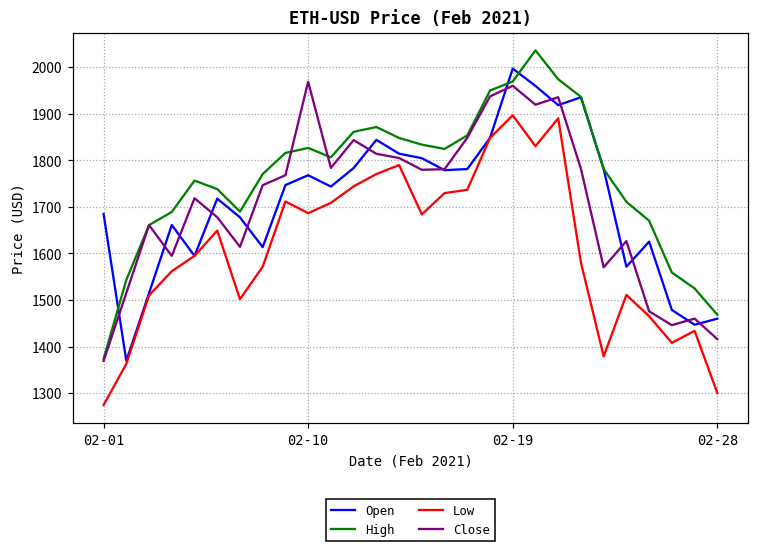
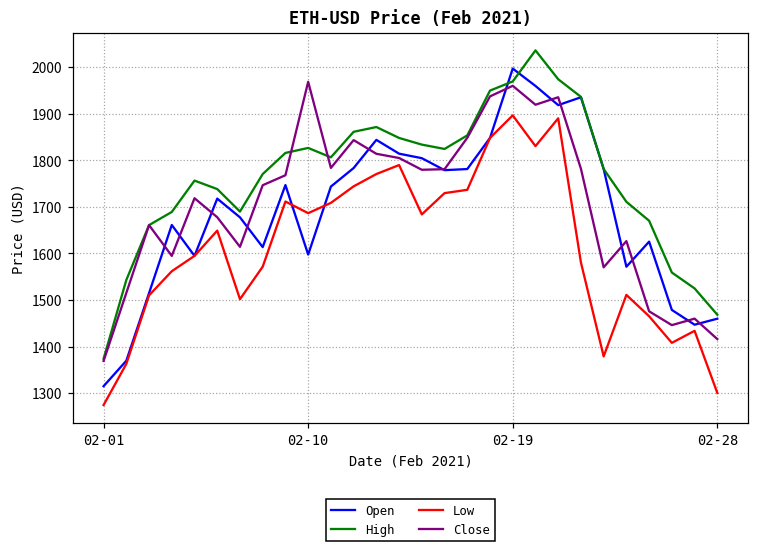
  {
    "Open": {
-     "02-01": 1680,
-     "02-10": 1770,
+     "02-01": 1310,
+     "02-10": 1600,
      "02-19": 2000,
      "02-28": 1460
    },
    "High": {
      "02-10": 1830,
      "02-19": 1970,
      "02-28": 1470
    },
    "Low": {
      "02-01": 1270,
      "02-10": 1690,
      "02-19": 1900,
      "02-28": 1300
    },
    "Close": {
      "02-10": 1970,
      "02-19": 1960,
      "02-28": 1420
    }
  }
